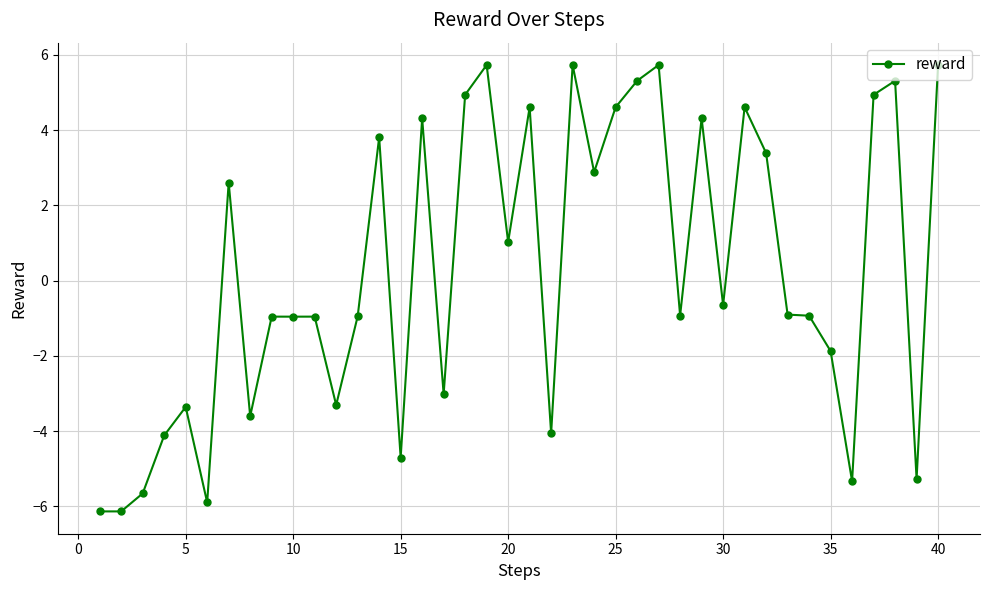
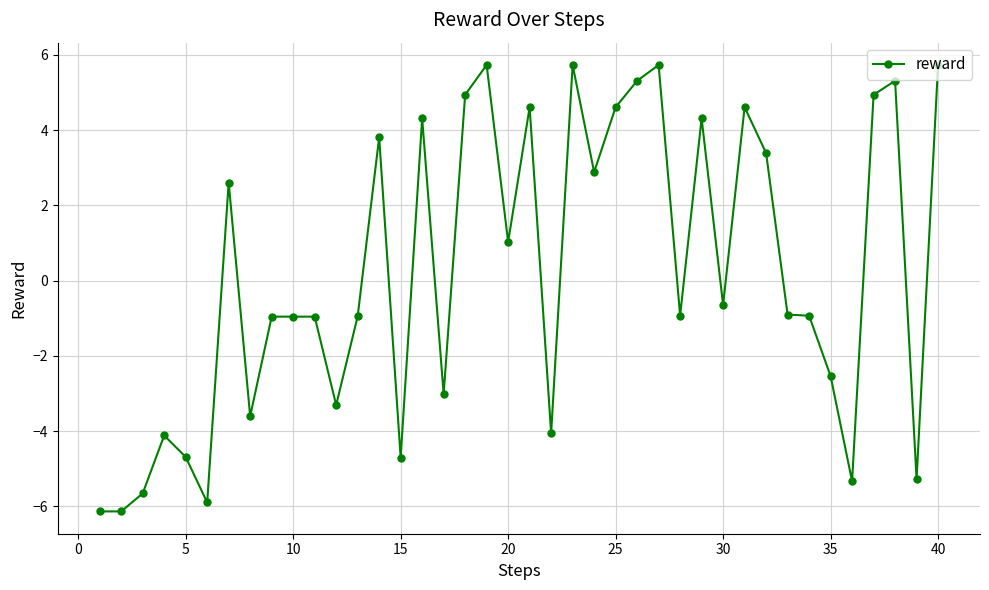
  {
-   "5": -3.4,
+   "5": -4.7,
    "10": -1.0,
    "15": -4.7,
    "20": 1.0,
    "25": 4.6,
    "30": -0.6,
-   "35": -1.9
+   "35": -2.5
  }
